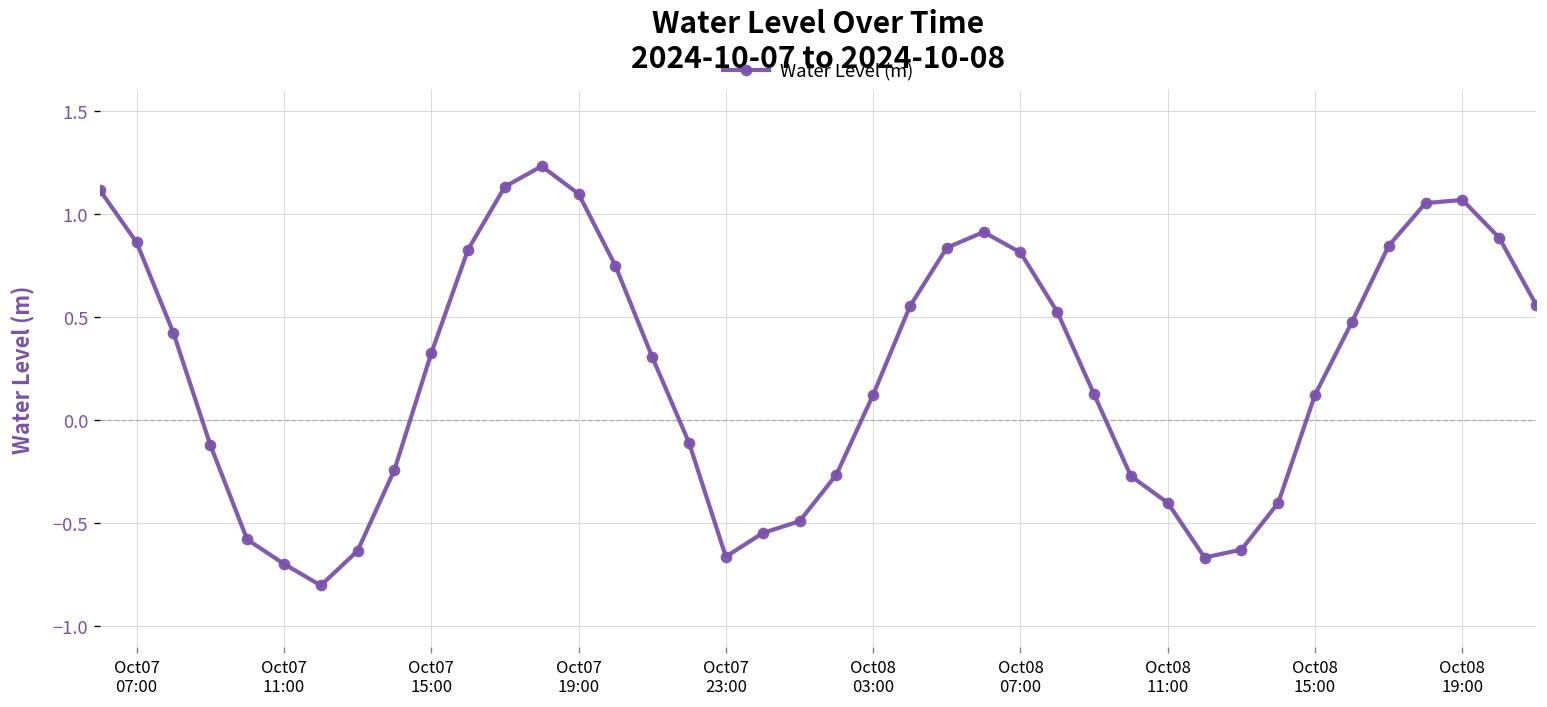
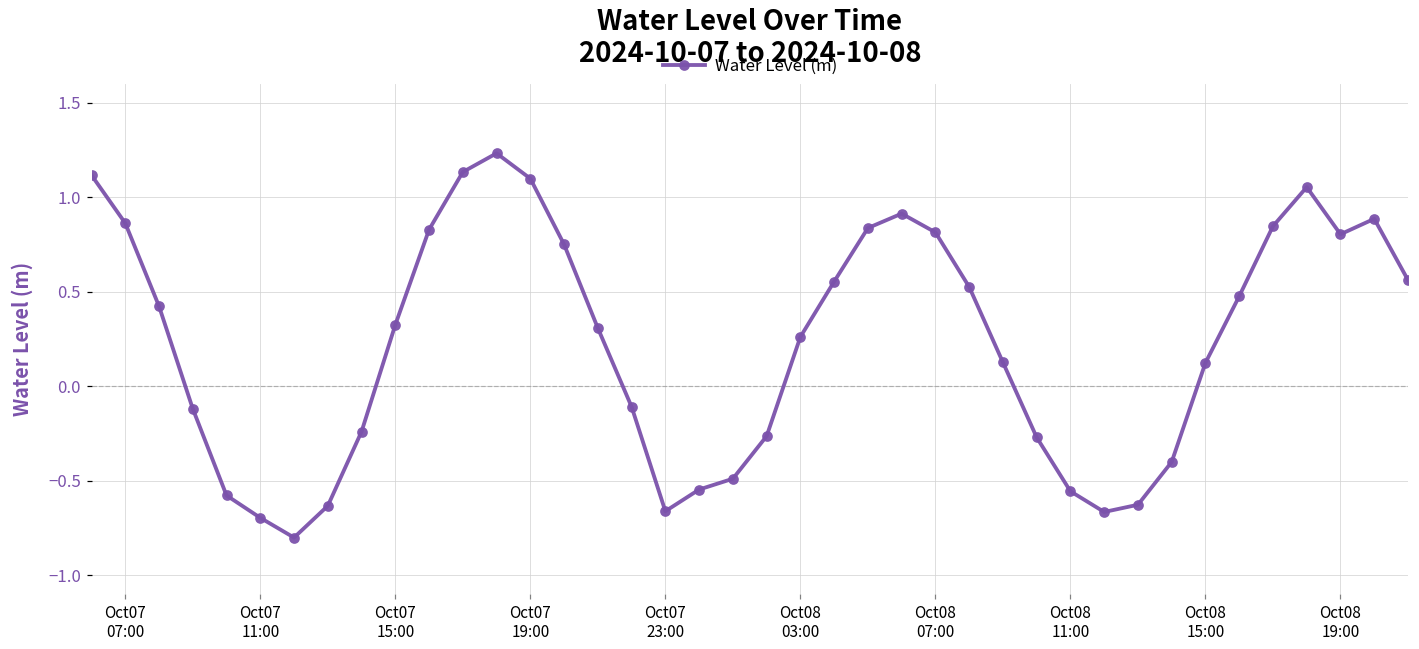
  {
    "Oct07 07:00": 0.86,
    "Oct07 11:00": -0.70,
    "Oct07 15:00": 0.32,
    "Oct07 19:00": 1.10,
    "Oct07 23:00": -0.66,
-   "Oct08 03:00": 0.12,
+   "Oct08 03:00": 0.26,
    "Oct08 07:00": 0.81,
-   "Oct08 11:00": -0.40,
+   "Oct08 11:00": -0.56,
    "Oct08 15:00": 0.12,
-   "Oct08 19:00": 1.07
+   "Oct08 19:00": 0.80
  }
